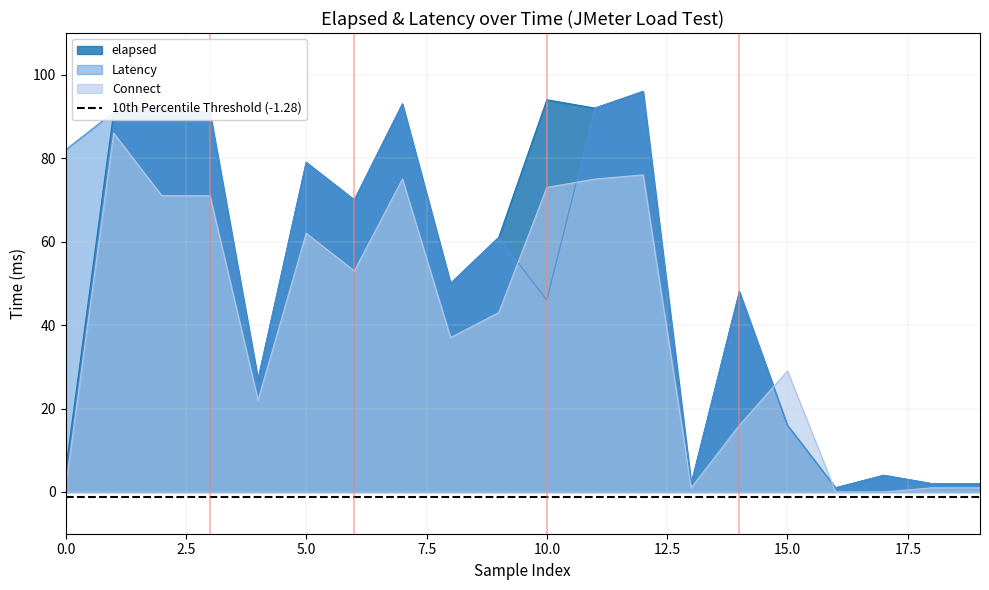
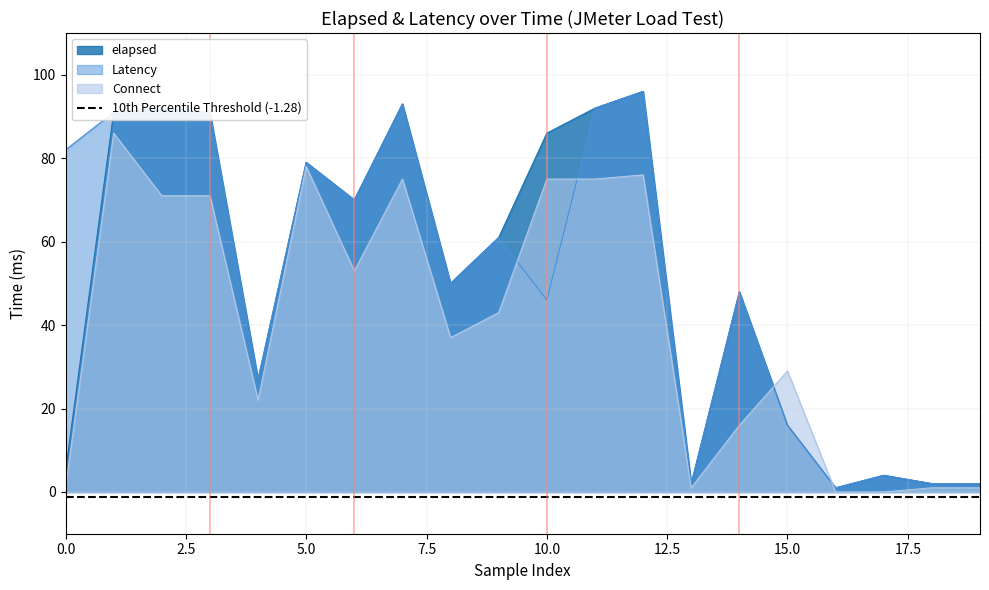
  {
    "elapsed": {
      "0.0": 5,
-     "10.0": 94
+     "10.0": 86
    },
    "Latency": {
      "0.0": 82,
      "10.0": 46
    },
    "Connect": {
      "0.0": 1,
-     "5.0": 62,
-     "10.0": 73,
+     "5.0": 78,
+     "10.0": 75,
      "15.0": 29
    }
  }
